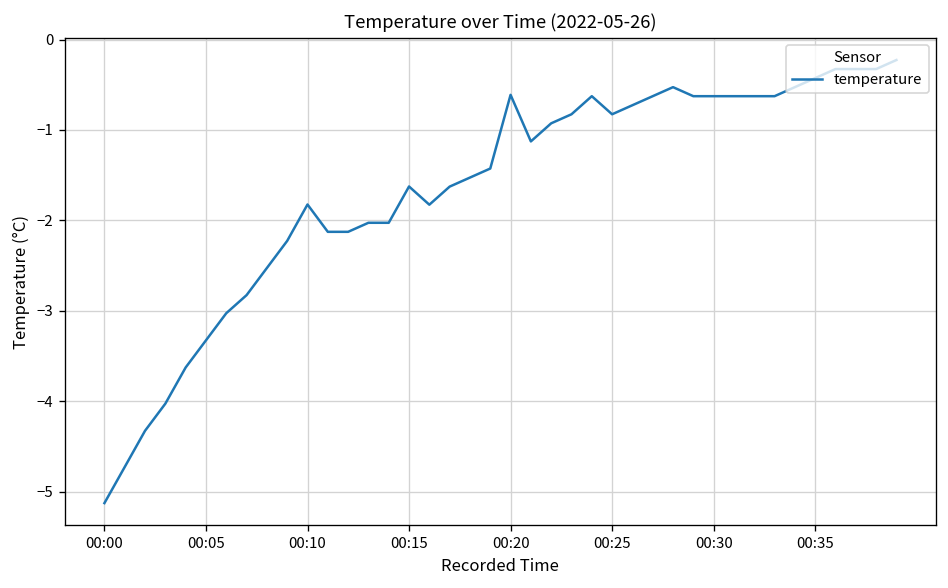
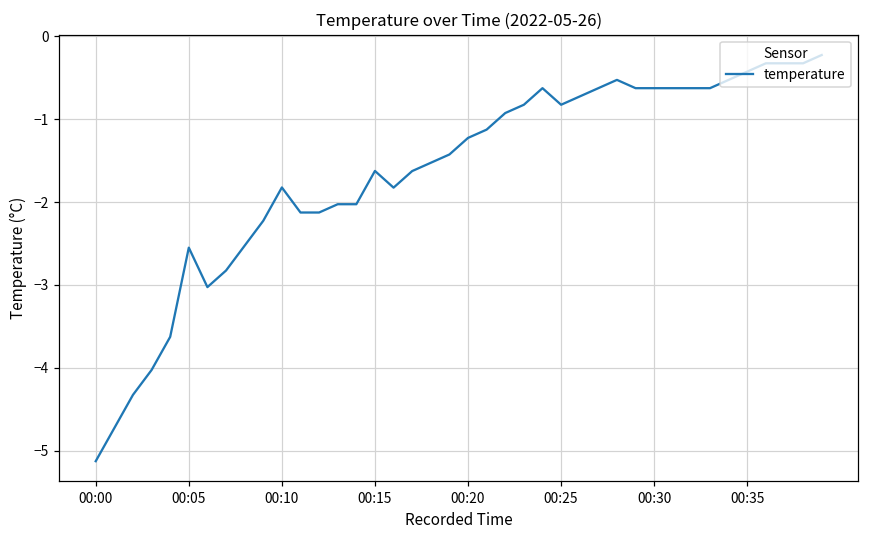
  {
    "00:00": -5.1,
-   "00:05": -3.3,
+   "00:05": -2.6,
    "00:10": -1.8,
    "00:15": -1.6,
-   "00:20": -0.6,
+   "00:20": -1.2,
    "00:25": -0.8,
    "00:30": -0.6
  }
